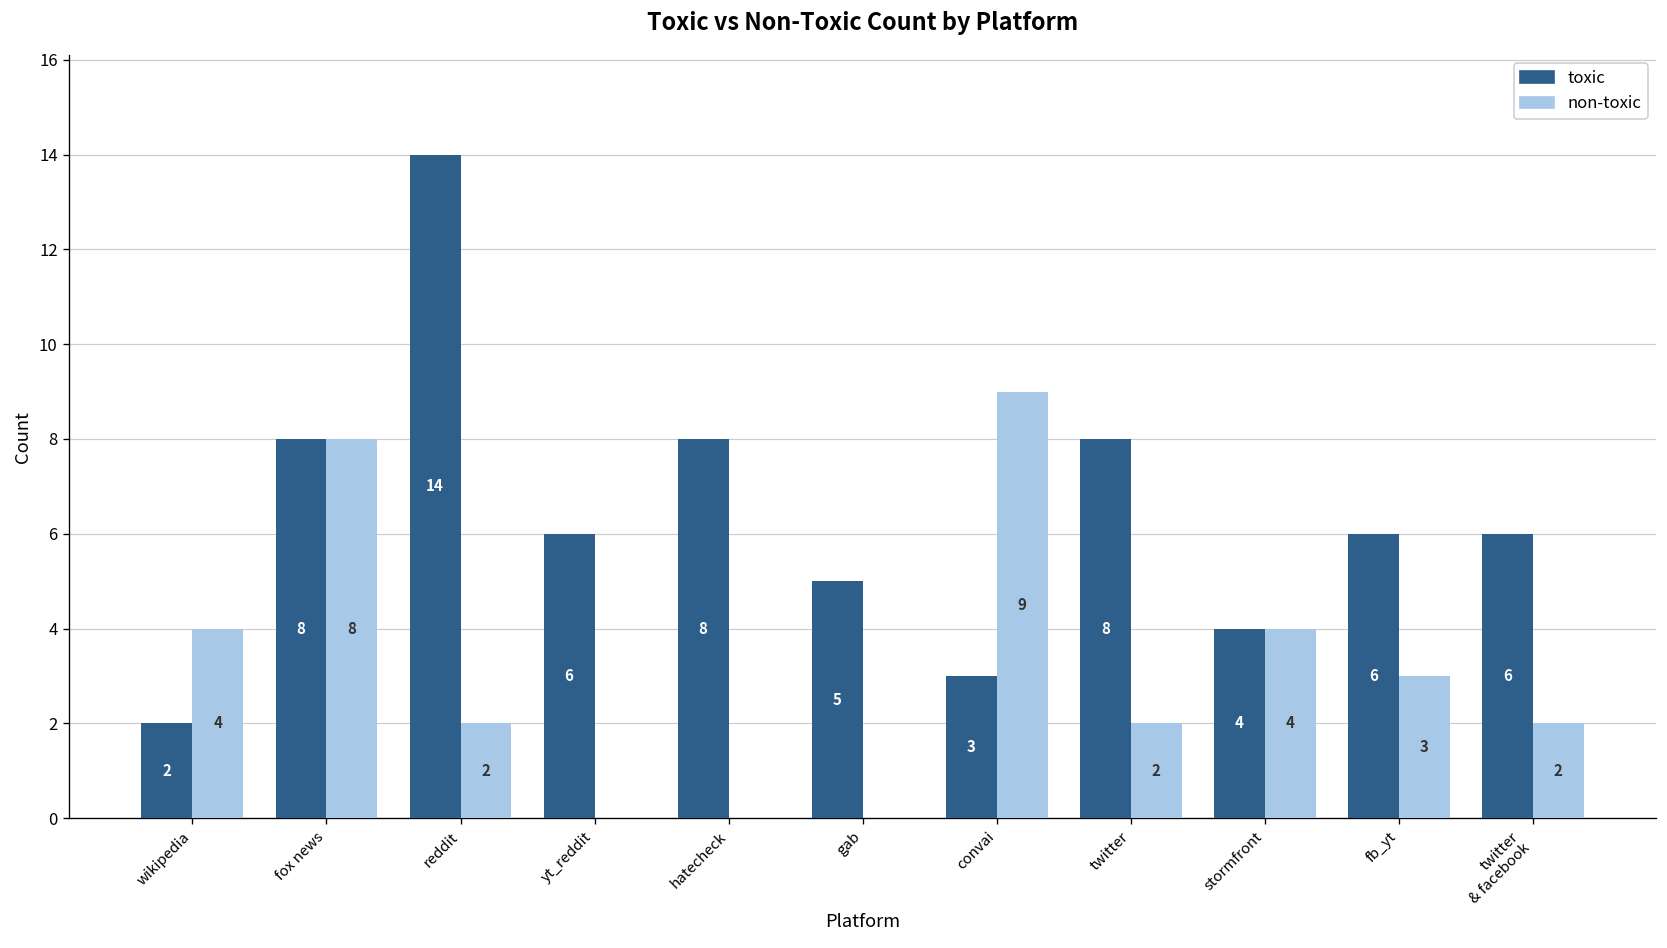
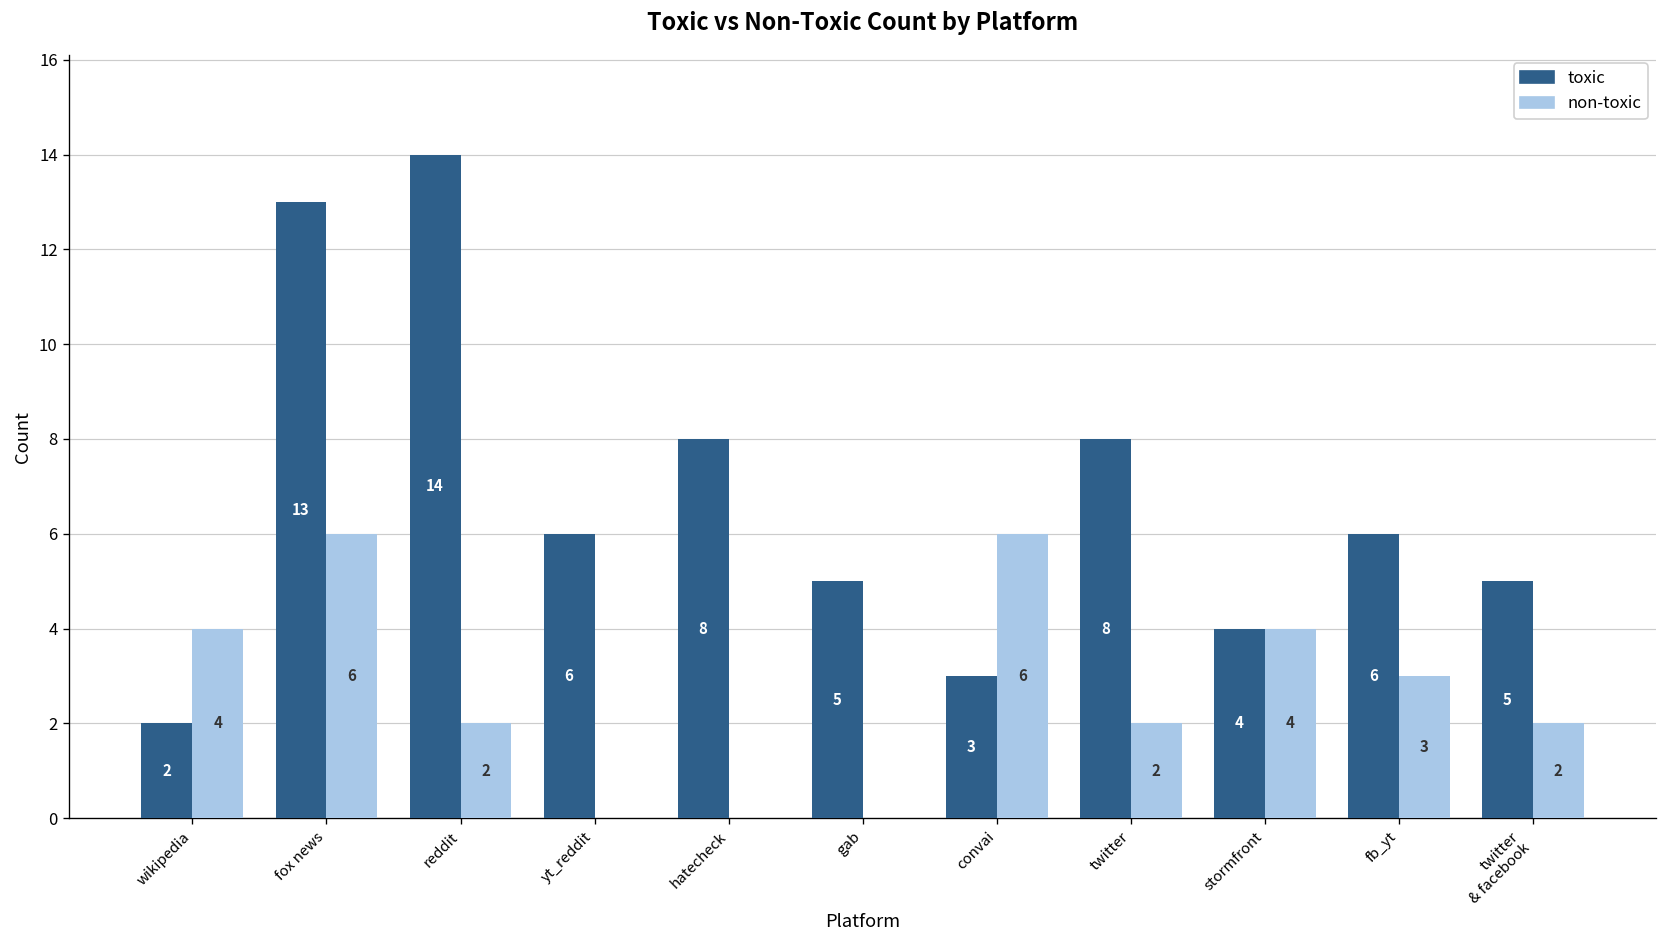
  {
    "toxic": {
      "wikipedia": 2,
-     "fox news": 8,
+     "fox news": 13,
      "reddit": 14,
      "yt_reddit": 6,
      "hatecheck": 8,
      "gab": 5,
      "convai": 3,
      "twitter": 8,
      "stormfront": 4,
      "fb_yt": 6,
-     "twitter & facebook": 6
+     "twitter & facebook": 5
    },
    "non-toxic": {
      "wikipedia": 4,
-     "fox news": 8,
+     "fox news": 6,
      "reddit": 2,
-     "convai": 9,
+     "convai": 6,
      "twitter": 2,
      "stormfront": 4,
      "fb_yt": 3,
      "twitter & facebook": 2
    }
  }
